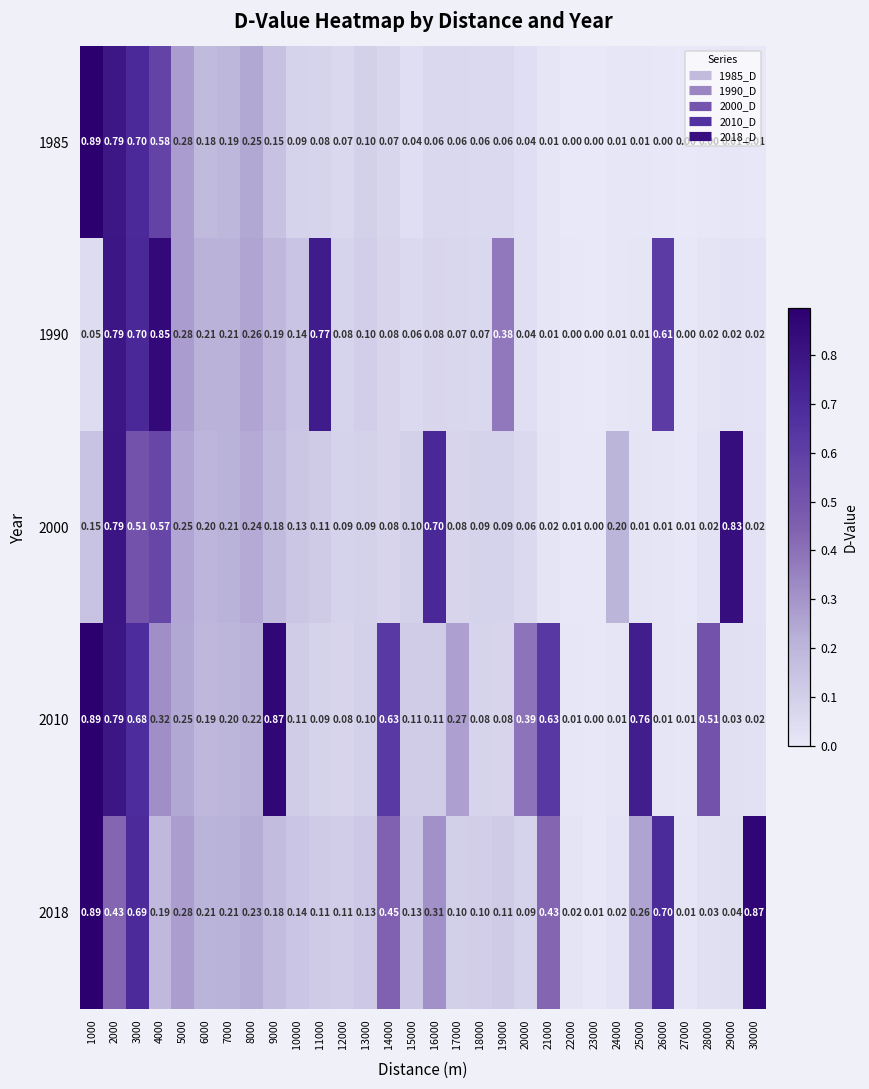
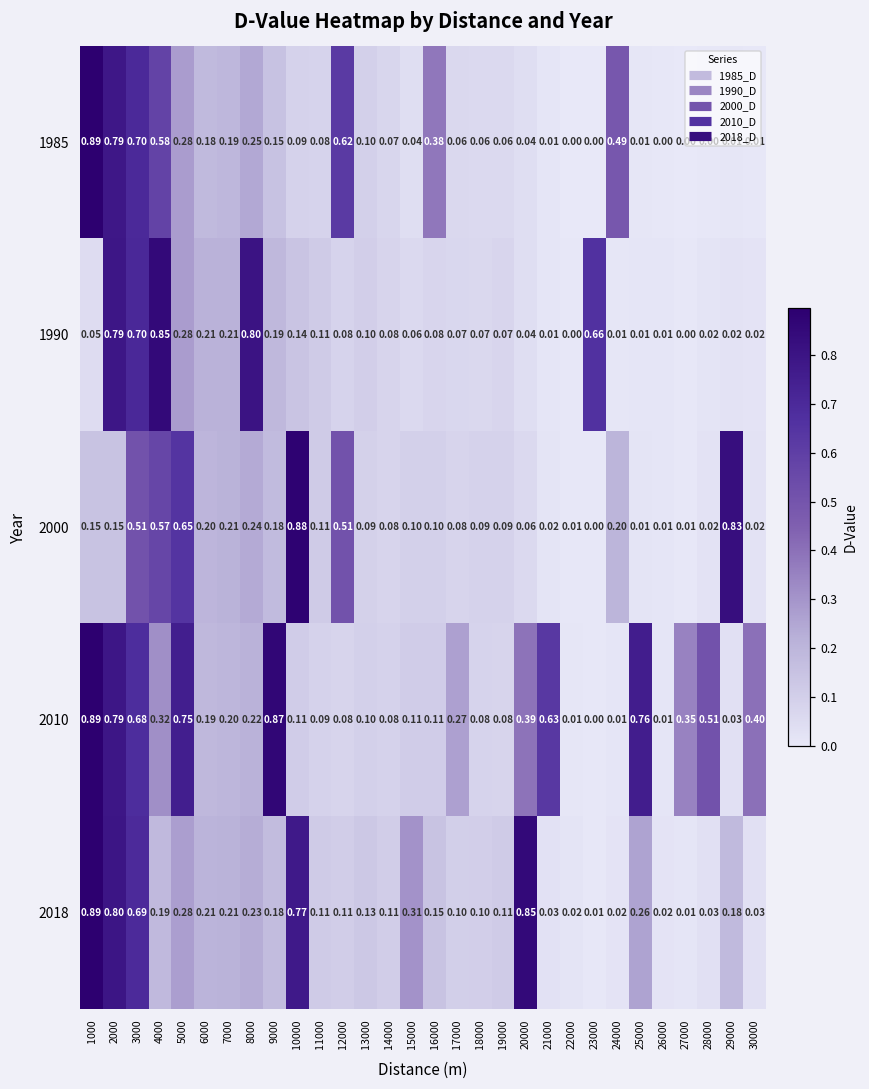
  {
    "1985": {
      "1000": 0.89,
      "2000": 0.79,
      "3000": 0.70,
      "4000": 0.58,
      "5000": 0.28,
      "6000": 0.18,
      "7000": 0.19,
      "8000": 0.25,
      "9000": 0.15,
      "10000": 0.09,
      "11000": 0.08,
-     "12000": 0.07,
+     "12000": 0.62,
      "13000": 0.10,
      "14000": 0.07,
      "15000": 0.04,
-     "16000": 0.06,
+     "16000": 0.38,
      "17000": 0.06,
      "18000": 0.06,
      "19000": 0.06,
      "20000": 0.04,
      "21000": 0.01,
      "22000": 0.00,
      "23000": 0.00,
-     "24000": 0.01,
+     "24000": 0.49,
      "25000": 0.01,
      "26000": 0.00
    },
    "1990": {
      "1000": 0.05,
      "2000": 0.79,
      "3000": 0.70,
      "4000": 0.85,
      "5000": 0.28,
      "6000": 0.21,
      "7000": 0.21,
-     "8000": 0.26,
+     "8000": 0.80,
      "9000": 0.19,
      "10000": 0.14,
-     "11000": 0.77,
+     "11000": 0.11,
      "12000": 0.08,
      "13000": 0.10,
      "14000": 0.08,
      "15000": 0.06,
      "16000": 0.08,
      "17000": 0.07,
      "18000": 0.07,
-     "19000": 0.38,
+     "19000": 0.07,
      "20000": 0.04,
      "21000": 0.01,
      "22000": 0.00,
-     "23000": 0.00,
+     "23000": 0.66,
      "24000": 0.01,
      "25000": 0.01,
-     "26000": 0.61,
+     "26000": 0.01,
      "27000": 0.00,
      "28000": 0.02,
      "29000": 0.02,
      "30000": 0.02
    },
    "2000": {
      "1000": 0.15,
-     "2000": 0.79,
+     "2000": 0.15,
      "3000": 0.51,
      "4000": 0.57,
-     "5000": 0.25,
+     "5000": 0.65,
      "6000": 0.20,
      "7000": 0.21,
      "8000": 0.24,
      "9000": 0.18,
-     "10000": 0.13,
+     "10000": 0.88,
      "11000": 0.11,
-     "12000": 0.09,
+     "12000": 0.51,
      "13000": 0.09,
      "14000": 0.08,
      "15000": 0.10,
-     "16000": 0.70,
+     "16000": 0.10,
      "17000": 0.08,
      "18000": 0.09,
      "19000": 0.09,
      "20000": 0.06,
      "21000": 0.02,
      "22000": 0.01,
      "23000": 0.00,
      "24000": 0.20,
      "25000": 0.01,
      "26000": 0.01,
      "27000": 0.01,
      "28000": 0.02,
      "29000": 0.83,
      "30000": 0.02
    },
    "2010": {
      "1000": 0.89,
      "2000": 0.79,
      "3000": 0.68,
      "4000": 0.32,
-     "5000": 0.25,
+     "5000": 0.75,
      "6000": 0.19,
      "7000": 0.20,
      "8000": 0.22,
      "9000": 0.87,
      "10000": 0.11,
      "11000": 0.09,
      "12000": 0.08,
      "13000": 0.10,
-     "14000": 0.63,
+     "14000": 0.08,
      "15000": 0.11,
      "16000": 0.11,
      "17000": 0.27,
      "18000": 0.08,
      "19000": 0.08,
      "20000": 0.39,
      "21000": 0.63,
      "22000": 0.01,
      "23000": 0.00,
      "24000": 0.01,
      "25000": 0.76,
      "26000": 0.01,
-     "27000": 0.01,
+     "27000": 0.35,
      "28000": 0.51,
      "29000": 0.03,
-     "30000": 0.02
+     "30000": 0.40
    },
    "2018": {
      "1000": 0.89,
-     "2000": 0.43,
+     "2000": 0.80,
      "3000": 0.69,
      "4000": 0.19,
      "5000": 0.28,
      "6000": 0.21,
      "7000": 0.21,
      "8000": 0.23,
      "9000": 0.18,
-     "10000": 0.14,
+     "10000": 0.77,
      "11000": 0.11,
      "12000": 0.11,
      "13000": 0.13,
-     "14000": 0.45,
-     "15000": 0.13,
-     "16000": 0.31,
+     "14000": 0.11,
+     "15000": 0.31,
+     "16000": 0.15,
      "17000": 0.10,
      "18000": 0.10,
      "19000": 0.11,
-     "20000": 0.09,
-     "21000": 0.43,
+     "20000": 0.85,
+     "21000": 0.03,
      "22000": 0.02,
      "23000": 0.01,
      "24000": 0.02,
      "25000": 0.26,
-     "26000": 0.70,
+     "26000": 0.02,
      "27000": 0.01,
      "28000": 0.03,
-     "29000": 0.04,
-     "30000": 0.87
+     "29000": 0.18,
+     "30000": 0.03
    }
  }
